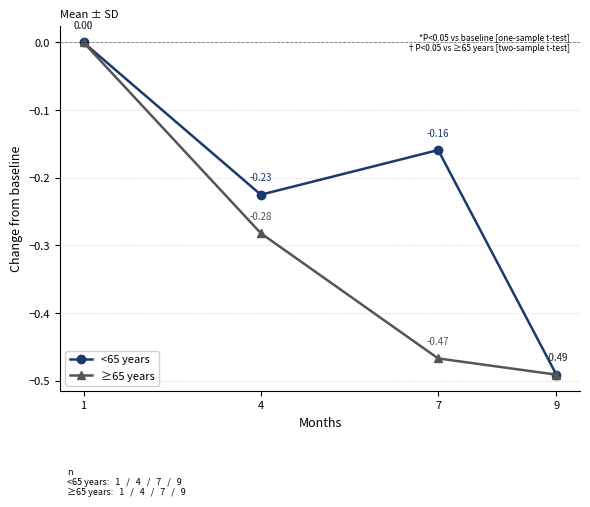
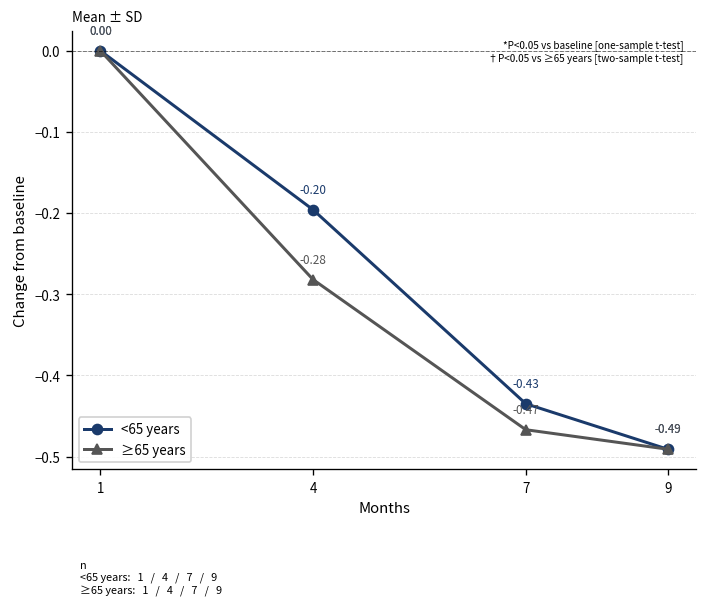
  {
    "<65 years": {
-     "4": -0.23,
-     "7": -0.16
+     "4": -0.20,
+     "7": -0.43
    },
    "≥65 years": {
      "4": -0.28
    }
  }
